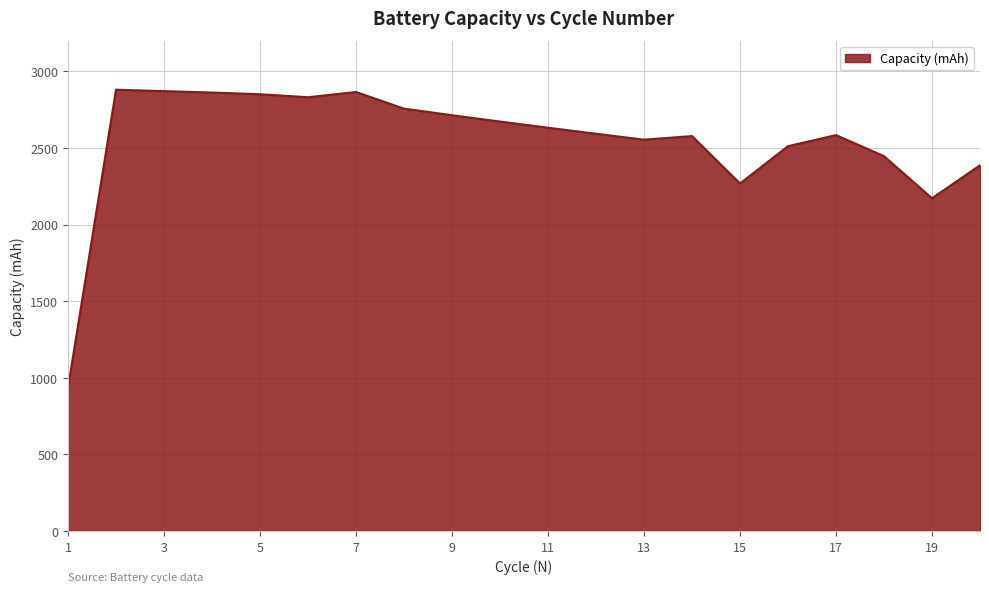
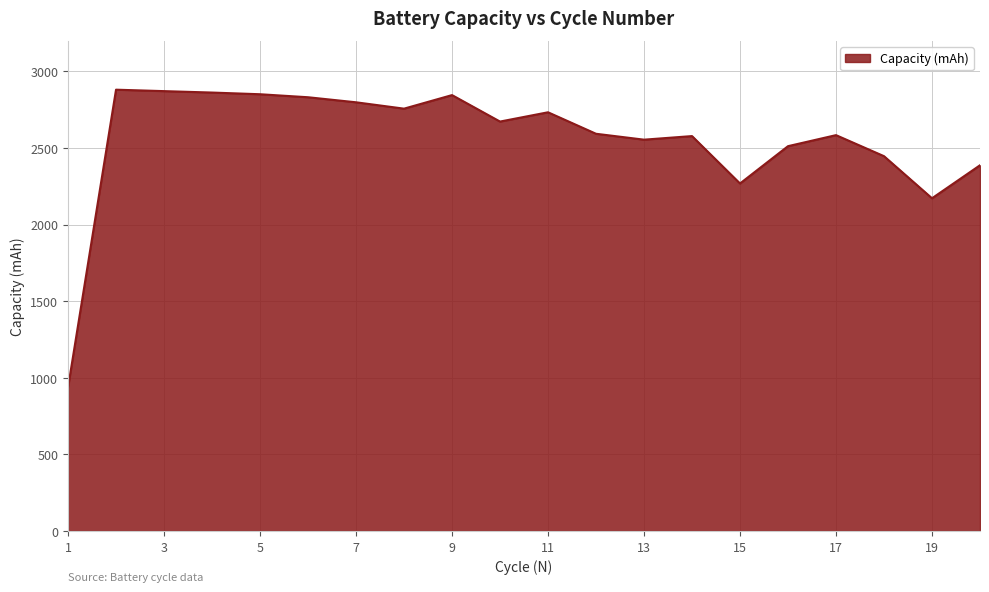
  {
    "1": 940,
    "3": 2870,
    "5": 2850,
-   "7": 2870,
-   "9": 2710,
-   "11": 2630,
+   "7": 2800,
+   "9": 2850,
+   "11": 2730,
    "13": 2550,
    "15": 2270,
    "17": 2580,
    "19": 2170
  }
